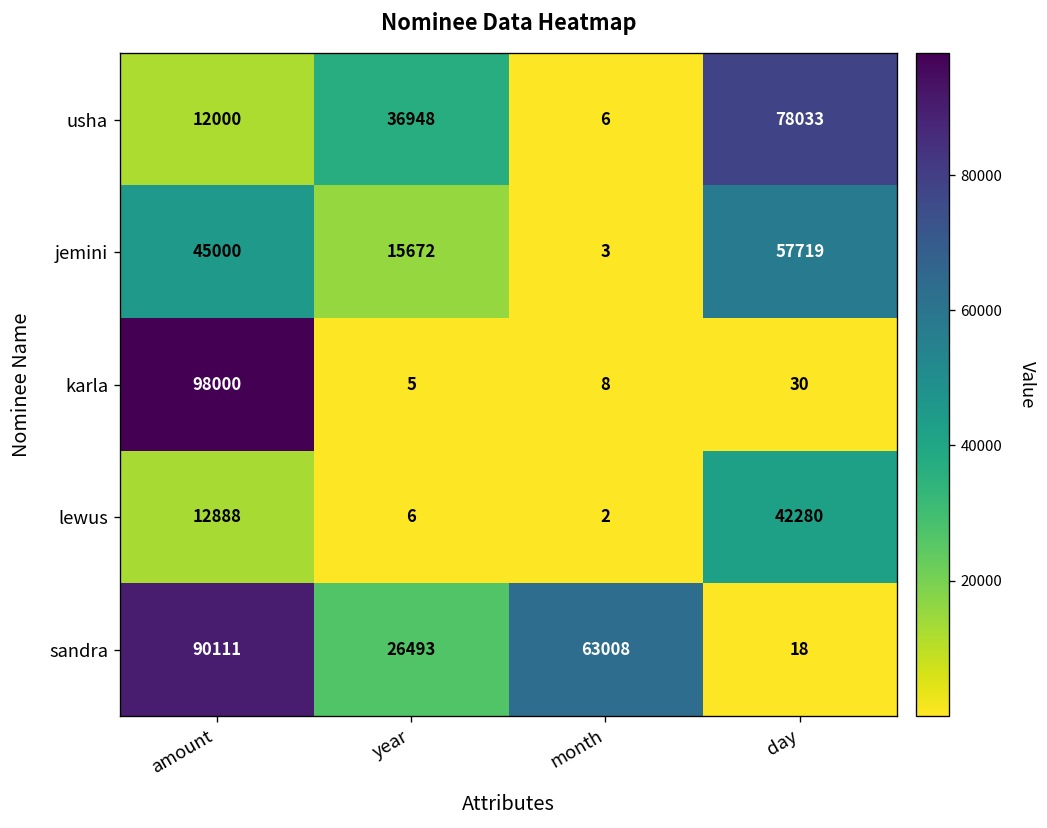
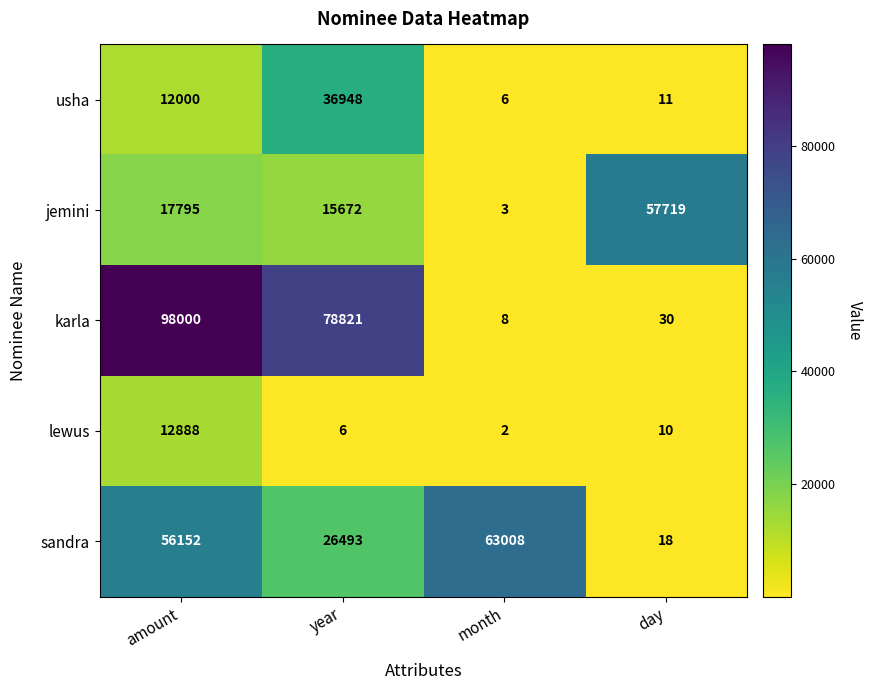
  {
    "usha": {
      "amount": 12000,
      "year": 36948,
      "month": 6,
-     "day": 78033
+     "day": 11
    },
    "jemini": {
-     "amount": 45000,
+     "amount": 17795,
      "year": 15672,
      "month": 3,
      "day": 57719
    },
    "karla": {
      "amount": 98000,
-     "year": 5,
+     "year": 78821,
      "month": 8,
      "day": 30
    },
    "lewus": {
      "amount": 12888,
      "year": 6,
      "month": 2,
-     "day": 42280
+     "day": 10
    },
    "sandra": {
-     "amount": 90111,
+     "amount": 56152,
      "year": 26493,
      "month": 63008,
      "day": 18
    }
  }
